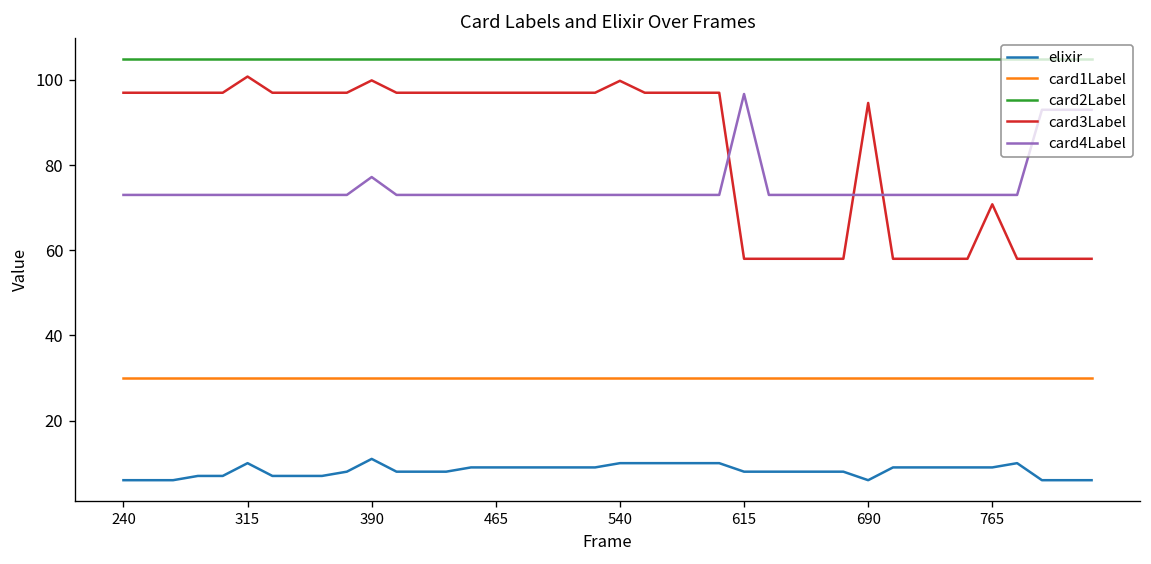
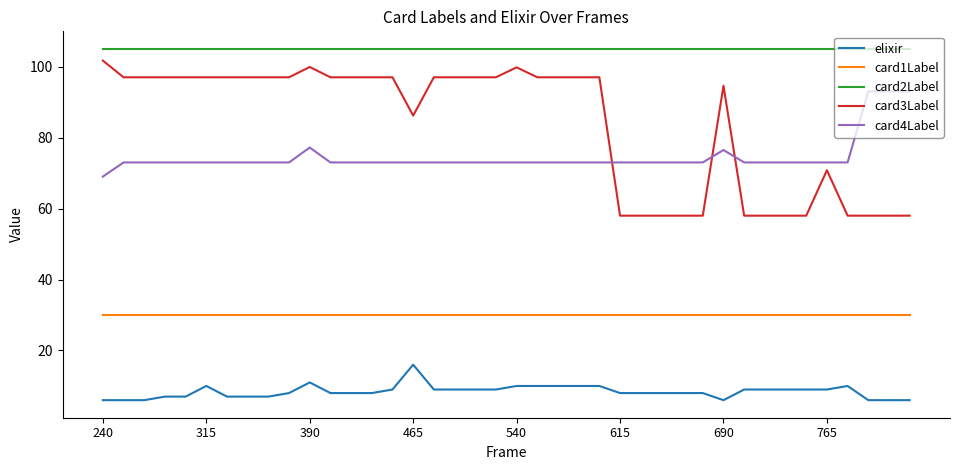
  {
    "elixir": {
      "240": 6,
      "315": 10,
      "390": 11,
-     "465": 9,
+     "465": 16,
      "540": 10,
      "615": 8,
      "690": 6,
      "765": 9
    },
    "card1Label": {
      "240": 30,
      "315": 30,
      "390": 30,
      "465": 30,
      "540": 30,
      "615": 30,
      "690": 30,
      "765": 30
    },
    "card2Label": {
      "240": 105,
      "315": 105,
      "390": 105,
      "465": 105,
      "540": 105,
      "615": 105,
      "690": 105,
      "765": 105
    },
    "card3Label": {
-     "240": 97,
-     "315": 101,
+     "240": 102,
+     "315": 97,
      "390": 100,
-     "465": 97,
+     "465": 86,
      "540": 100,
      "615": 58,
      "690": 95,
      "765": 71
    },
    "card4Label": {
-     "240": 73,
+     "240": 69,
      "315": 73,
      "390": 77,
      "465": 73,
      "540": 73,
-     "615": 97,
-     "690": 73,
+     "615": 73,
+     "690": 77,
      "765": 73
    }
  }
